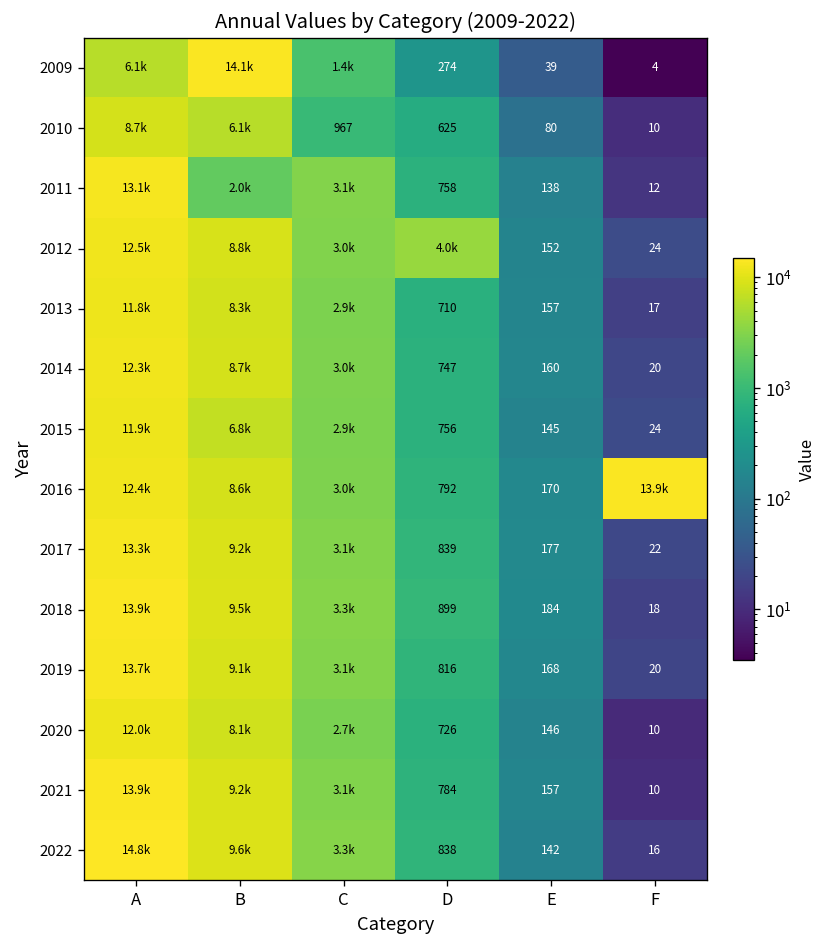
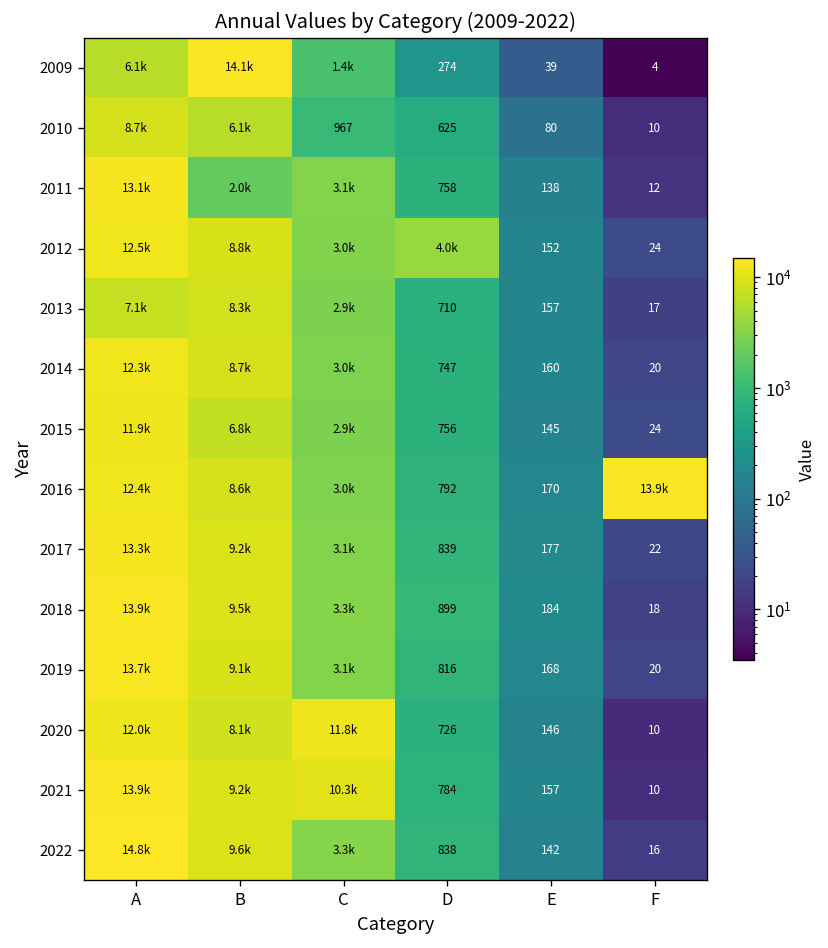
  {
    "2009": {
      "A": "6.1k",
      "B": "14.1k",
      "C": "1.4k",
      "D": "274",
      "E": "39",
      "F": "4"
    },
    "2010": {
      "A": "8.7k",
      "B": "6.1k",
      "C": "967",
      "D": "625",
      "E": "80",
      "F": "10"
    },
    "2011": {
      "A": "13.1k",
      "B": "2.0k",
      "C": "3.1k",
      "D": "758",
      "E": "138",
      "F": "12"
    },
    "2012": {
      "A": "12.5k",
      "B": "8.8k",
      "C": "3.0k",
      "D": "4.0k",
      "E": "152",
      "F": "24"
    },
    "2013": {
-     "A": "11.8k",
+     "A": "7.1k",
      "B": "8.3k",
      "C": "2.9k",
      "D": "710",
      "E": "157",
      "F": "17"
    },
    "2014": {
      "A": "12.3k",
      "B": "8.7k",
      "C": "3.0k",
      "D": "747",
      "E": "160",
      "F": "20"
    },
    "2015": {
      "A": "11.9k",
      "B": "6.8k",
      "C": "2.9k",
      "D": "756",
      "E": "145",
      "F": "24"
    },
    "2016": {
      "A": "12.4k",
      "B": "8.6k",
      "C": "3.0k",
      "D": "792",
      "E": "170",
      "F": "13.9k"
    },
    "2017": {
      "A": "13.3k",
      "B": "9.2k",
      "C": "3.1k",
      "D": "839",
      "E": "177",
      "F": "22"
    },
    "2018": {
      "A": "13.9k",
      "B": "9.5k",
      "C": "3.3k",
      "D": "899",
      "E": "184",
      "F": "18"
    },
    "2019": {
      "A": "13.7k",
      "B": "9.1k",
      "C": "3.1k",
      "D": "816",
      "E": "168",
      "F": "20"
    },
    "2020": {
      "A": "12.0k",
      "B": "8.1k",
-     "C": "2.7k",
+     "C": "11.8k",
      "D": "726",
      "E": "146",
      "F": "10"
    },
    "2021": {
      "A": "13.9k",
      "B": "9.2k",
-     "C": "3.1k",
+     "C": "10.3k",
      "D": "784",
      "E": "157",
      "F": "10"
    },
    "2022": {
      "A": "14.8k",
      "B": "9.6k",
      "C": "3.3k",
      "D": "838",
      "E": "142",
      "F": "16"
    }
  }
